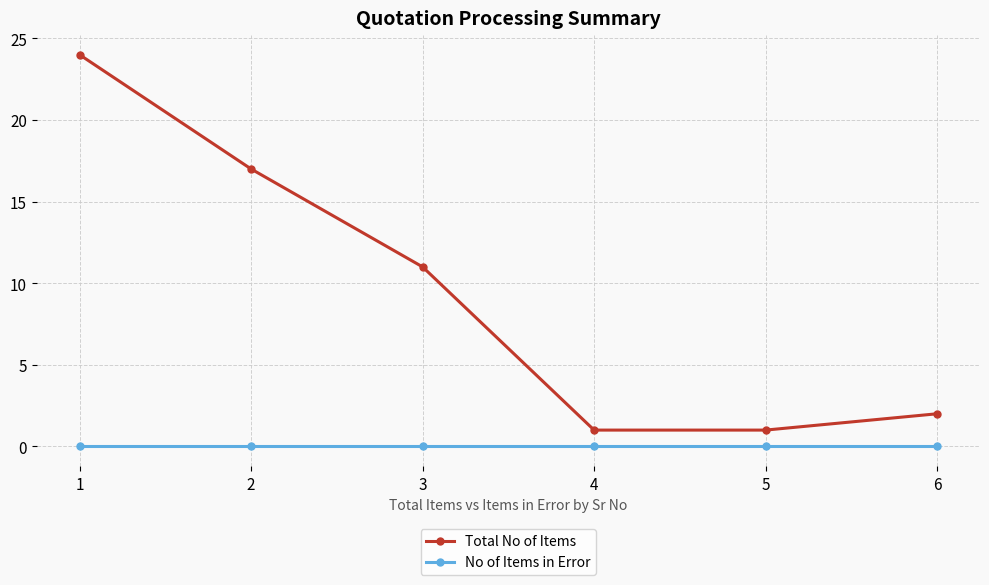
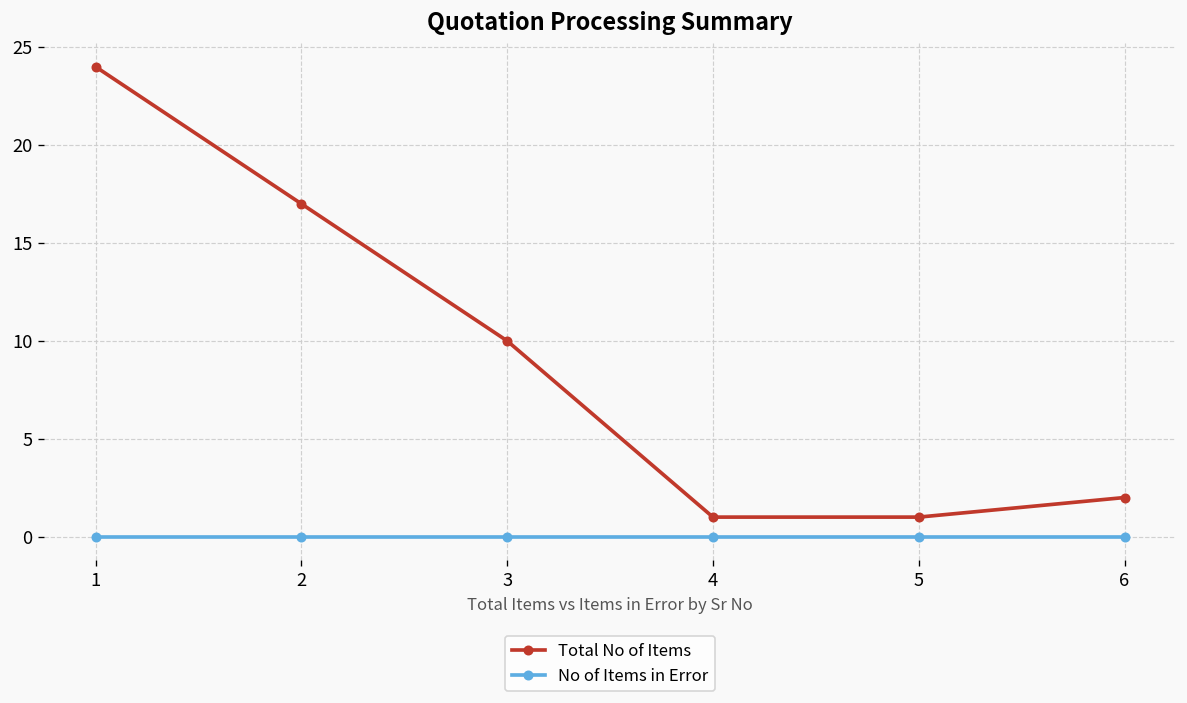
  {
    "Total No of Items": {
      "1": 24,
      "2": 17,
-     "3": 11,
+     "3": 10,
      "4": 1,
      "5": 1,
      "6": 2
    },
    "No of Items in Error": {
      "1": 0,
      "2": 0,
      "3": 0,
      "4": 0,
      "5": 0,
      "6": 0
    }
  }
